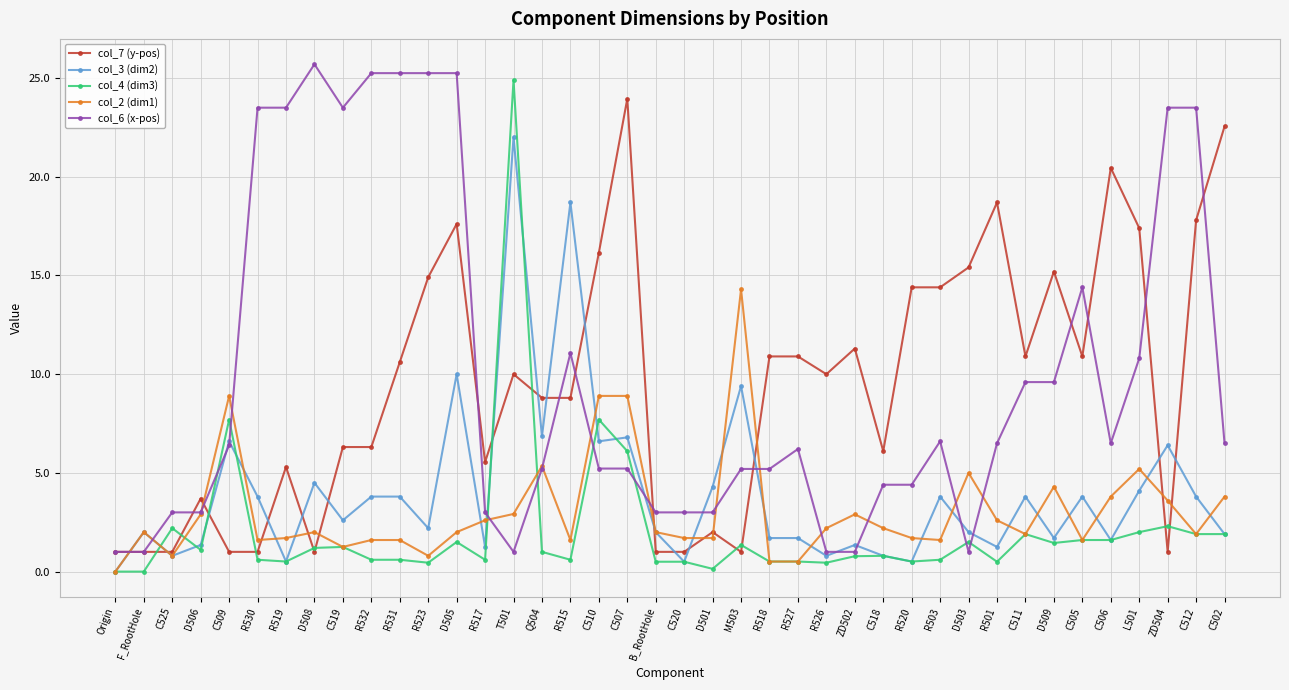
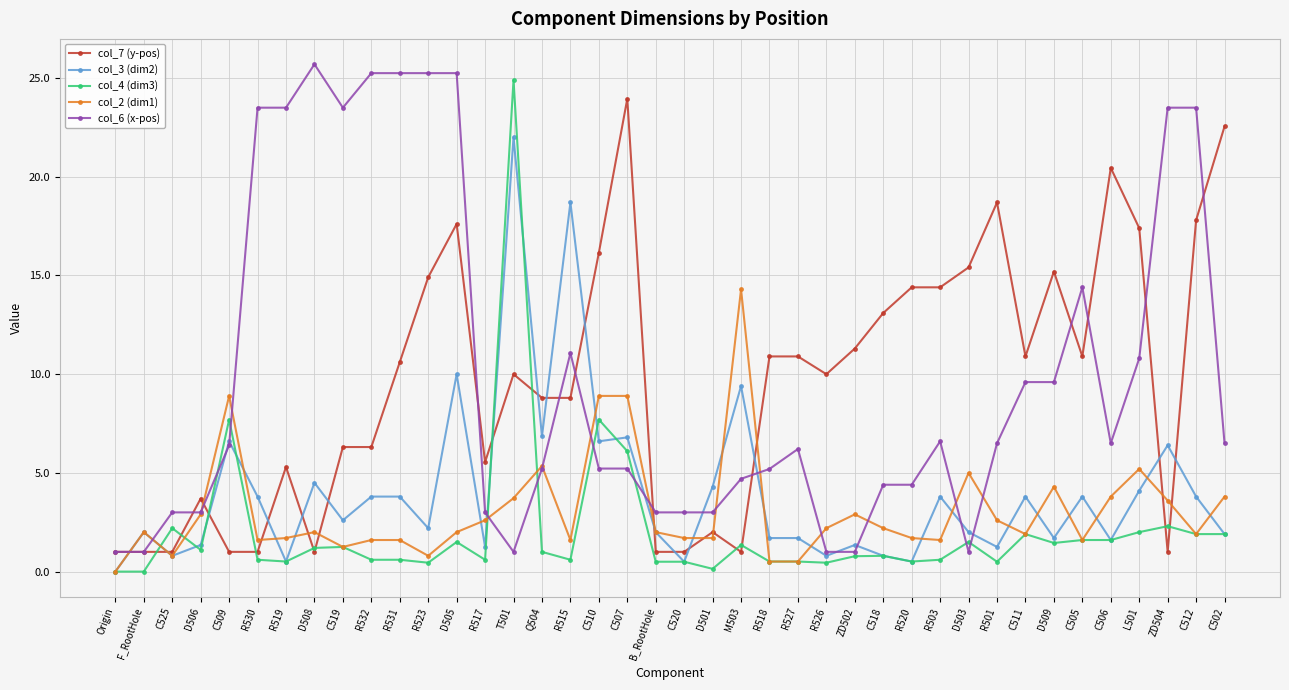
  {
    "col_7 (y-pos)": {
      "C525": 1.0,
      "D506": 3.7,
      "C509": 1.0,
      "R530": 1.0,
      "R519": 5.3,
      "D508": 1.0,
      "C519": 6.3,
      "R532": 6.3,
      "R531": 10.6,
      "R523": 14.9,
      "D505": 17.6,
      "R517": 5.6,
      "T501": 10.0,
      "Q504": 8.8,
      "R515": 8.8,
      "C510": 16.2,
      "C507": 24.0,
      "B_RootHole": 1.0,
      "C520": 1.0,
      "D501": 2.0,
      "M503": 1.0,
      "R518": 10.9,
      "R527": 10.9,
      "R526": 10.0,
      "ZD502": 11.3,
-     "C518": 6.1,
+     "C518": 13.1,
      "R520": 14.4,
      "R503": 14.4,
      "D503": 15.4,
      "R501": 18.7,
      "C511": 10.9,
      "D509": 15.2,
      "C505": 10.9,
      "C506": 20.5,
      "L501": 17.4,
      "ZD504": 1.0,
      "C512": 17.8,
      "C502": 22.6
    },
    "col_3 (dim2)": {
      "D506": 1.4,
      "C509": 6.6,
      "R530": 3.8,
      "D508": 4.5,
      "C519": 2.6,
      "R532": 3.8,
      "R531": 3.8,
      "R523": 2.2,
      "D505": 10.0,
      "R517": 1.3,
      "T501": 22.0,
      "Q504": 6.9,
      "R515": 18.7,
      "C510": 6.6,
      "C507": 6.8,
      "D501": 4.3,
      "M503": 9.4,
      "R518": 1.7,
      "R527": 1.7,
      "R526": 0.8,
      "ZD502": 1.4,
      "R503": 3.8,
      "D503": 2.0,
      "R501": 1.3,
      "C511": 3.8,
      "D509": 1.7,
      "C505": 3.8,
      "L501": 4.1,
      "ZD504": 6.4,
      "C512": 3.8
    },
    "col_4 (dim3)": {
      "F_RootHole": 0.0,
      "C525": 2.2,
      "D506": 1.1,
      "C509": 7.7,
      "R530": 0.6,
      "D508": 1.2,
      "R532": 0.6,
      "R531": 0.6,
      "R523": 0.5,
      "D505": 1.5,
      "R517": 0.6,
      "T501": 24.9,
      "Q504": 1.0,
      "R515": 0.6,
      "C510": 7.7,
      "C507": 6.1,
      "B_RootHole": 0.5,
      "D501": 0.1,
      "M503": 1.4,
      "R526": 0.5,
      "ZD502": 0.8,
      "R503": 0.6,
      "D503": 1.5,
      "R501": 0.5,
      "D509": 1.5,
      "L501": 2.0,
      "ZD504": 2.3
    },
    "col_2 (dim1)": {
      "C509": 8.9,
      "R530": 1.6,
      "R519": 1.7,
      "D508": 2.0,
      "R532": 1.6,
      "R531": 1.6,
      "R523": 0.8,
      "D505": 2.0,
      "R517": 2.6,
-     "T501": 2.9,
+     "T501": 3.7,
      "Q504": 5.4,
      "R515": 1.6,
      "C510": 8.9,
      "C507": 8.9,
      "C520": 1.7,
      "D501": 1.7,
      "M503": 14.3,
      "R526": 2.2,
      "ZD502": 2.9,
      "C518": 2.2,
      "R520": 1.7,
      "R503": 1.6,
      "D503": 5.0,
      "R501": 2.6,
      "D509": 4.3,
      "C506": 3.8,
      "L501": 5.2,
      "ZD504": 3.6,
      "C502": 3.8
    },
    "col_6 (x-pos)": {
      "C525": 3.0,
      "C509": 6.4,
      "R530": 23.5,
      "R519": 23.5,
      "D508": 25.7,
      "C519": 23.5,
      "R532": 25.3,
      "R531": 25.3,
      "R523": 25.3,
      "D505": 25.3,
      "R517": 3.0,
      "T501": 1.0,
      "Q504": 5.2,
      "R515": 11.1,
      "C510": 5.2,
      "C507": 5.2,
      "B_RootHole": 3.0,
      "C520": 3.0,
      "D501": 3.0,
-     "M503": 5.2,
+     "M503": 4.7,
      "R518": 5.2,
      "R527": 6.2,
      "R526": 1.0,
      "ZD502": 1.0,
      "C518": 4.4,
      "R520": 4.4,
      "R503": 6.6,
      "D503": 1.0,
      "R501": 6.5,
      "C511": 9.6,
      "D509": 9.6,
      "C505": 14.4,
      "C506": 6.5,
      "L501": 10.8,
      "ZD504": 23.5,
      "C512": 23.5,
      "C502": 6.5
    }
  }
